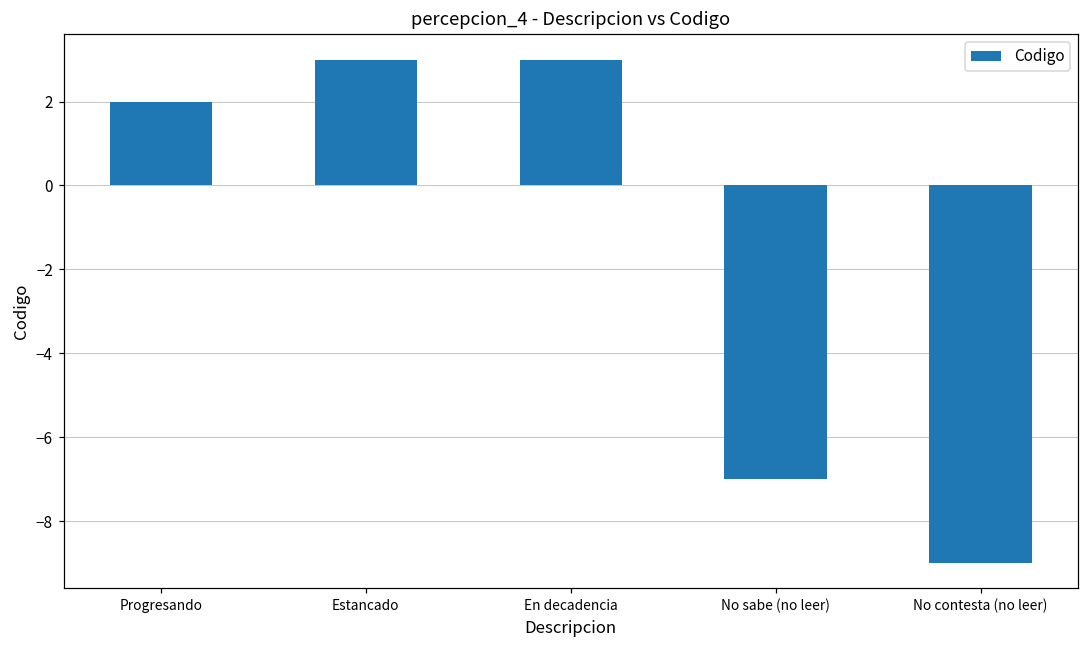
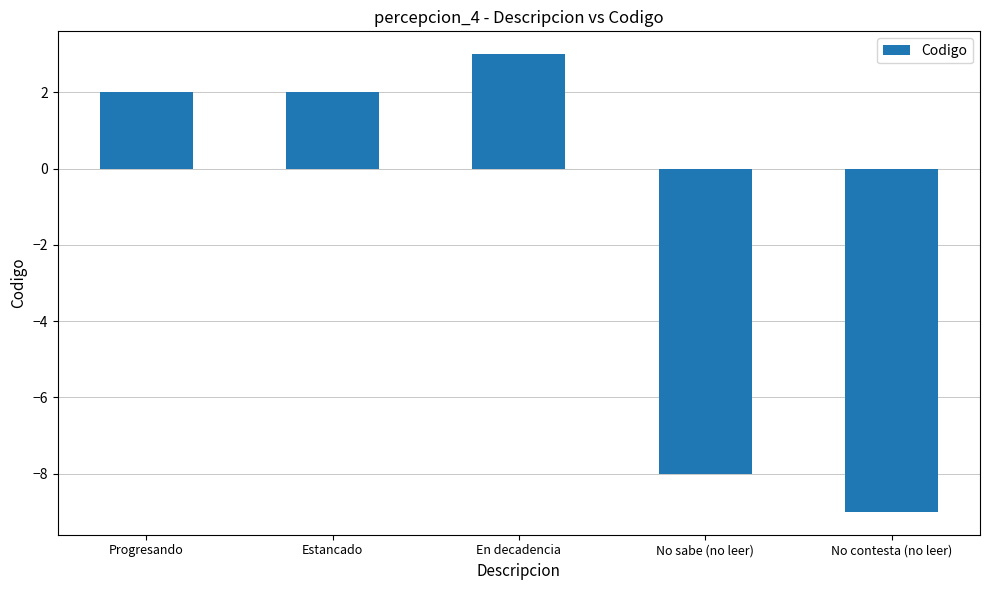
  {
    "Progresando": 2,
-   "Estancado": 3,
+   "Estancado": 2,
    "En decadencia": 3,
-   "No sabe (no leer)": -7,
+   "No sabe (no leer)": -8,
    "No contesta (no leer)": -9
  }
